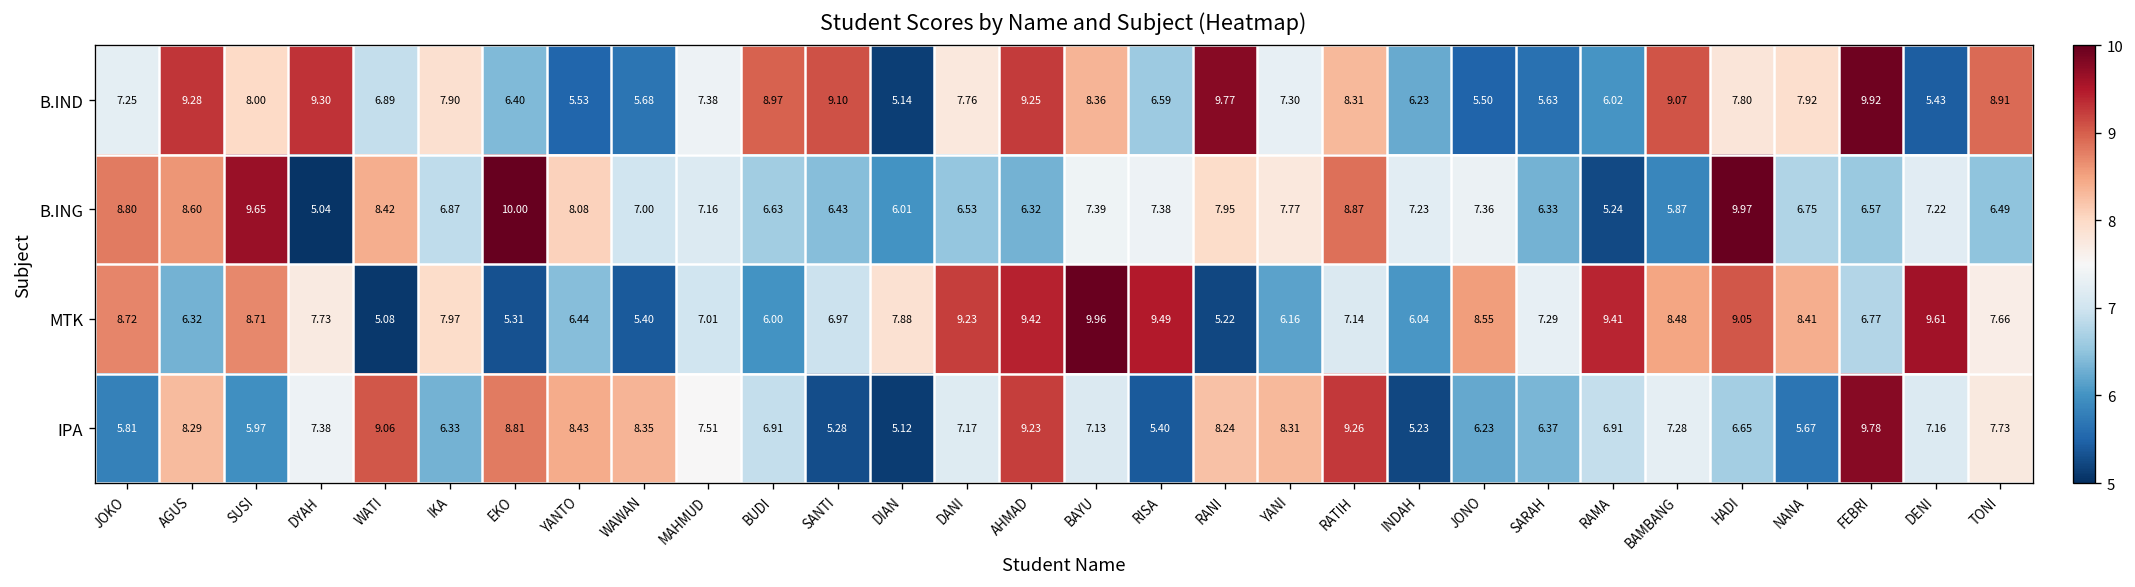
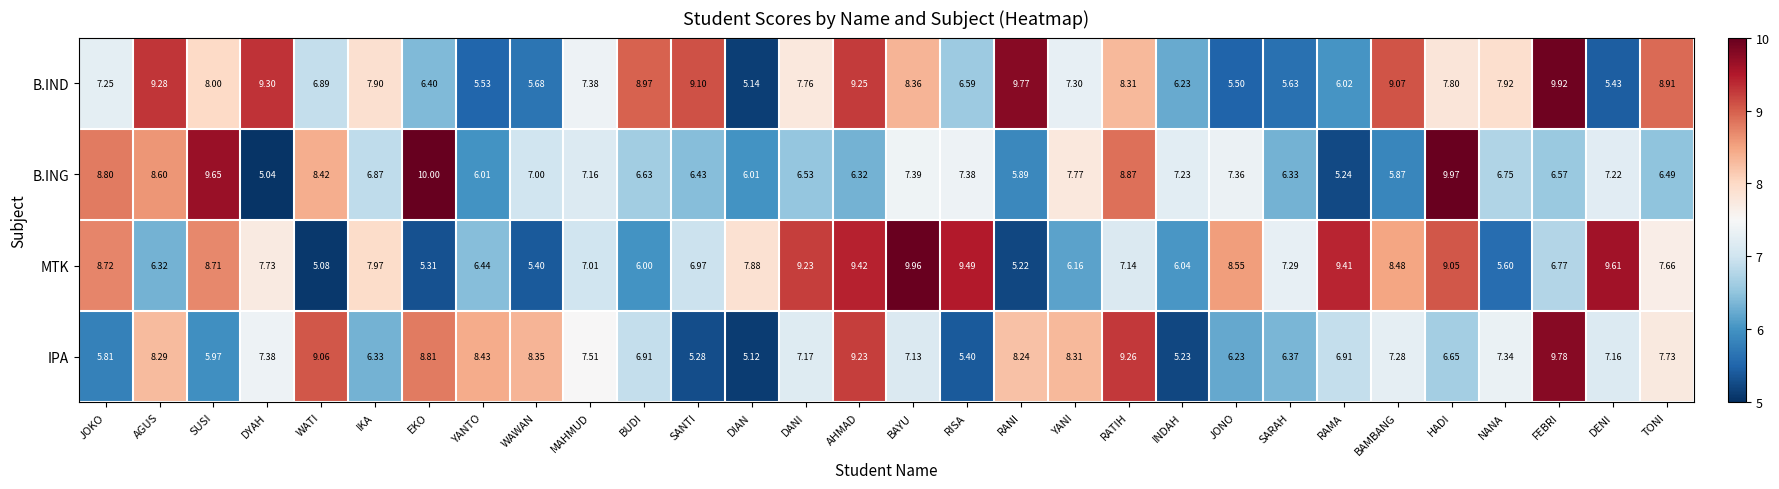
  {
    "B.IND": {
      "JOKO": 7.25,
      "AGUS": 9.28,
      "SUSI": 8.00,
      "DYAH": 9.30,
      "WATI": 6.89,
      "IKA": 7.90,
      "EKO": 6.40,
      "YANTO": 5.53,
      "WAWAN": 5.68,
      "MAHMUD": 7.38,
      "BUDI": 8.97,
      "SANTI": 9.10,
      "DIAN": 5.14,
      "DANI": 7.76,
      "AHMAD": 9.25,
      "BAYU": 8.36,
      "RISA": 6.59,
      "RANI": 9.77,
      "YANI": 7.30,
      "RATIH": 8.31,
      "INDAH": 6.23,
      "JONO": 5.50,
      "SARAH": 5.63,
      "RAMA": 6.02,
      "BAMBANG": 9.07,
      "HADI": 7.80,
      "NANA": 7.92,
      "FEBRI": 9.92,
      "DENI": 5.43,
      "TONI": 8.91
    },
    "B.ING": {
      "JOKO": 8.80,
      "AGUS": 8.60,
      "SUSI": 9.65,
      "DYAH": 5.04,
      "WATI": 8.42,
      "IKA": 6.87,
      "EKO": 10.00,
-     "YANTO": 8.08,
+     "YANTO": 6.01,
      "WAWAN": 7.00,
      "MAHMUD": 7.16,
      "BUDI": 6.63,
      "SANTI": 6.43,
      "DIAN": 6.01,
      "DANI": 6.53,
      "AHMAD": 6.32,
      "BAYU": 7.39,
      "RISA": 7.38,
-     "RANI": 7.95,
+     "RANI": 5.89,
      "YANI": 7.77,
      "RATIH": 8.87,
      "INDAH": 7.23,
      "JONO": 7.36,
      "SARAH": 6.33,
      "RAMA": 5.24,
      "BAMBANG": 5.87,
      "HADI": 9.97,
      "NANA": 6.75,
      "FEBRI": 6.57,
      "DENI": 7.22,
      "TONI": 6.49
    },
    "MTK": {
      "JOKO": 8.72,
      "AGUS": 6.32,
      "SUSI": 8.71,
      "DYAH": 7.73,
      "WATI": 5.08,
      "IKA": 7.97,
      "EKO": 5.31,
      "YANTO": 6.44,
      "WAWAN": 5.40,
      "MAHMUD": 7.01,
      "BUDI": 6.00,
      "SANTI": 6.97,
      "DIAN": 7.88,
      "DANI": 9.23,
      "AHMAD": 9.42,
      "BAYU": 9.96,
      "RISA": 9.49,
      "RANI": 5.22,
      "YANI": 6.16,
      "RATIH": 7.14,
      "INDAH": 6.04,
      "JONO": 8.55,
      "SARAH": 7.29,
      "RAMA": 9.41,
      "BAMBANG": 8.48,
      "HADI": 9.05,
-     "NANA": 8.41,
+     "NANA": 5.60,
      "FEBRI": 6.77,
      "DENI": 9.61,
      "TONI": 7.66
    },
    "IPA": {
      "JOKO": 5.81,
      "AGUS": 8.29,
      "SUSI": 5.97,
      "DYAH": 7.38,
      "WATI": 9.06,
      "IKA": 6.33,
      "EKO": 8.81,
      "YANTO": 8.43,
      "WAWAN": 8.35,
      "MAHMUD": 7.51,
      "BUDI": 6.91,
      "SANTI": 5.28,
      "DIAN": 5.12,
      "DANI": 7.17,
      "AHMAD": 9.23,
      "BAYU": 7.13,
      "RISA": 5.40,
      "RANI": 8.24,
      "YANI": 8.31,
      "RATIH": 9.26,
      "INDAH": 5.23,
      "JONO": 6.23,
      "SARAH": 6.37,
      "RAMA": 6.91,
      "BAMBANG": 7.28,
      "HADI": 6.65,
-     "NANA": 5.67,
+     "NANA": 7.34,
      "FEBRI": 9.78,
      "DENI": 7.16,
      "TONI": 7.73
    }
  }
